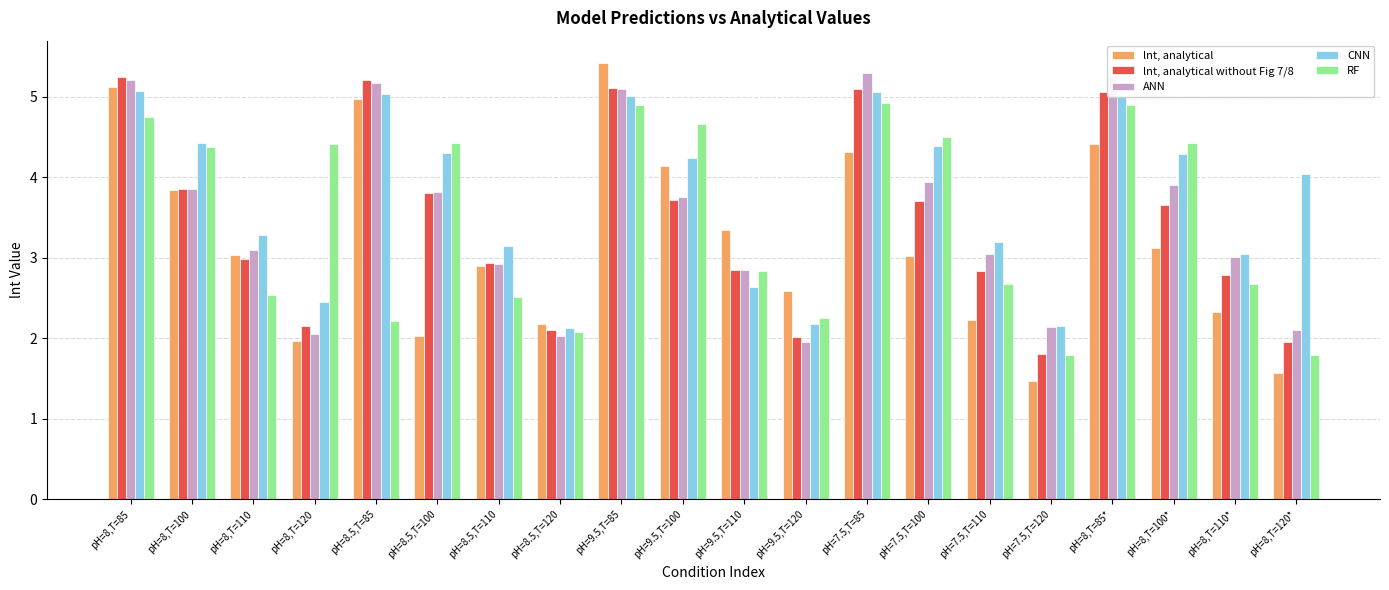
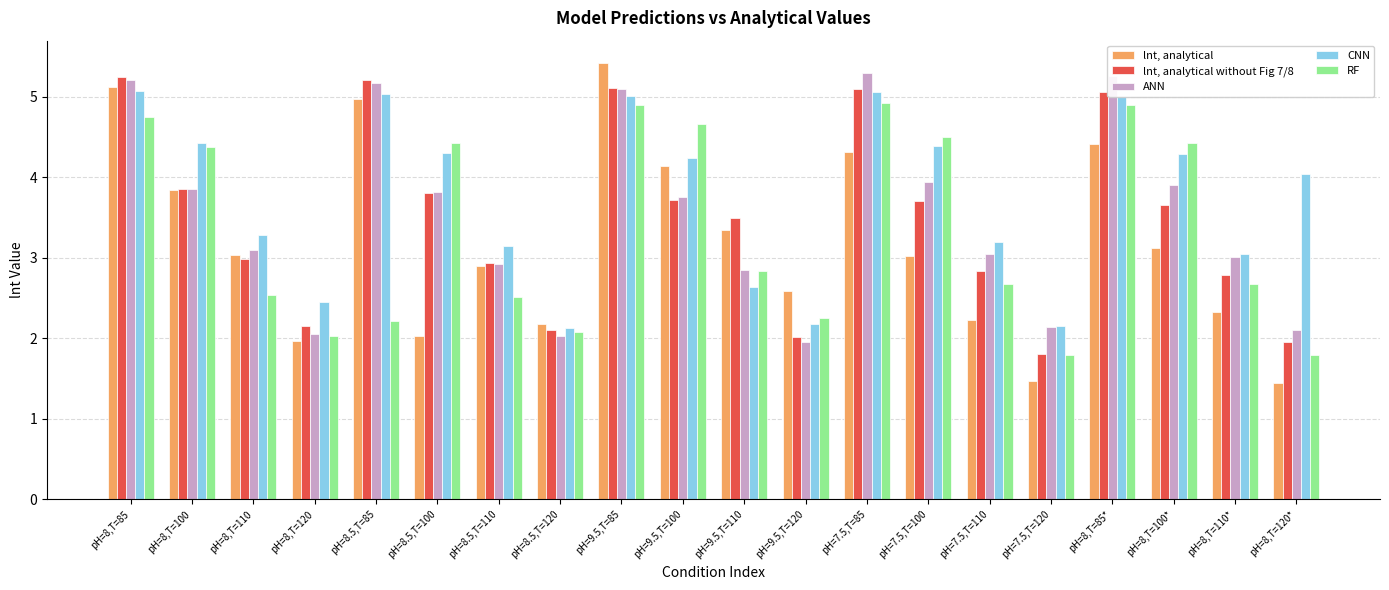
  {
    "lnt, analytical": {
      "pH=8,T=85": 5.1,
      "pH=8,T=100": 3.8,
      "pH=8,T=110": 3.0,
      "pH=8,T=120": 2.0,
      "pH=8.5,T=85": 5.0,
      "pH=8.5,T=100": 2.0,
      "pH=8.5,T=110": 2.9,
      "pH=8.5,T=120": 2.2,
      "pH=9.5,T=85": 5.4,
      "pH=9.5,T=100": 4.1,
      "pH=9.5,T=110": 3.3,
      "pH=9.5,T=120": 2.6,
      "pH=7.5,T=85": 4.3,
      "pH=7.5,T=100": 3.0,
      "pH=7.5,T=110": 2.2,
      "pH=7.5,T=120": 1.5,
      "pH=8,T=85*": 4.4,
      "pH=8,T=100*": 3.1,
      "pH=8,T=110*": 2.3,
-     "pH=8,T=120*": 1.6
+     "pH=8,T=120*": 1.4
    },
    "lnt, analytical without Fig 7/8": {
      "pH=8,T=85": 5.3,
      "pH=8,T=100": 3.9,
      "pH=8,T=110": 3.0,
      "pH=8,T=120": 2.2,
      "pH=8.5,T=85": 5.2,
      "pH=8.5,T=100": 3.8,
      "pH=8.5,T=110": 2.9,
      "pH=8.5,T=120": 2.1,
      "pH=9.5,T=85": 5.1,
      "pH=9.5,T=100": 3.7,
-     "pH=9.5,T=110": 2.8,
+     "pH=9.5,T=110": 3.5,
      "pH=9.5,T=120": 2.0,
      "pH=7.5,T=85": 5.1,
      "pH=7.5,T=100": 3.7,
      "pH=7.5,T=110": 2.8,
      "pH=7.5,T=120": 1.8,
      "pH=8,T=85*": 5.1,
      "pH=8,T=100*": 3.7,
      "pH=8,T=110*": 2.8,
      "pH=8,T=120*": 2.0
    },
    "ANN": {
      "pH=8,T=85": 5.2,
      "pH=8,T=100": 3.9,
      "pH=8,T=110": 3.1,
      "pH=8,T=120": 2.1,
      "pH=8.5,T=85": 5.2,
      "pH=8.5,T=100": 3.8,
      "pH=8.5,T=110": 2.9,
      "pH=8.5,T=120": 2.0,
      "pH=9.5,T=85": 5.1,
      "pH=9.5,T=100": 3.8,
      "pH=9.5,T=110": 2.9,
      "pH=9.5,T=120": 2.0,
      "pH=7.5,T=85": 5.3,
      "pH=7.5,T=100": 3.9,
      "pH=7.5,T=110": 3.0,
      "pH=7.5,T=120": 2.1,
      "pH=8,T=100*": 3.9,
      "pH=8,T=110*": 3.0,
      "pH=8,T=120*": 2.1
    },
    "CNN": {
      "pH=8,T=85": 5.1,
      "pH=8,T=100": 4.4,
      "pH=8,T=110": 3.3,
      "pH=8,T=120": 2.5,
      "pH=8.5,T=85": 5.0,
      "pH=8.5,T=100": 4.3,
      "pH=8.5,T=110": 3.1,
      "pH=8.5,T=120": 2.1,
      "pH=9.5,T=85": 5.0,
      "pH=9.5,T=100": 4.2,
      "pH=9.5,T=110": 2.6,
      "pH=9.5,T=120": 2.2,
      "pH=7.5,T=85": 5.1,
      "pH=7.5,T=100": 4.4,
      "pH=7.5,T=110": 3.2,
      "pH=7.5,T=120": 2.2,
      "pH=8,T=100*": 4.3,
      "pH=8,T=110*": 3.1,
      "pH=8,T=120*": 4.0
    },
    "RF": {
      "pH=8,T=85": 4.8,
      "pH=8,T=100": 4.4,
      "pH=8,T=110": 2.5,
-     "pH=8,T=120": 4.4,
+     "pH=8,T=120": 2.0,
      "pH=8.5,T=85": 2.2,
      "pH=8.5,T=100": 4.4,
      "pH=8.5,T=110": 2.5,
      "pH=8.5,T=120": 2.1,
      "pH=9.5,T=85": 4.9,
      "pH=9.5,T=100": 4.7,
      "pH=9.5,T=110": 2.8,
      "pH=9.5,T=120": 2.3,
      "pH=7.5,T=85": 4.9,
      "pH=7.5,T=100": 4.5,
      "pH=7.5,T=110": 2.7,
      "pH=7.5,T=120": 1.8,
      "pH=8,T=85*": 4.9,
      "pH=8,T=100*": 4.4,
      "pH=8,T=110*": 2.7,
      "pH=8,T=120*": 1.8
    }
  }
